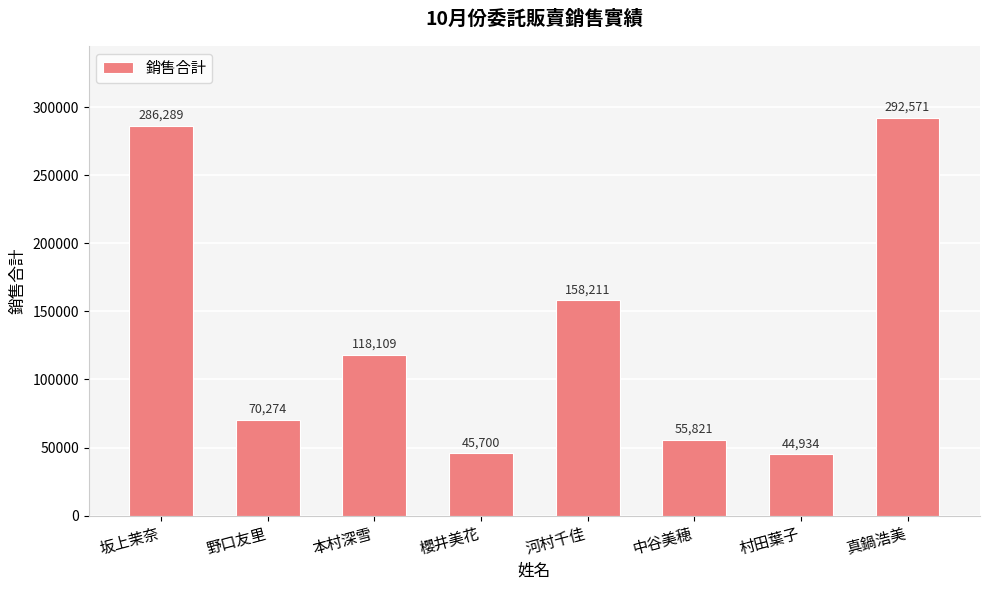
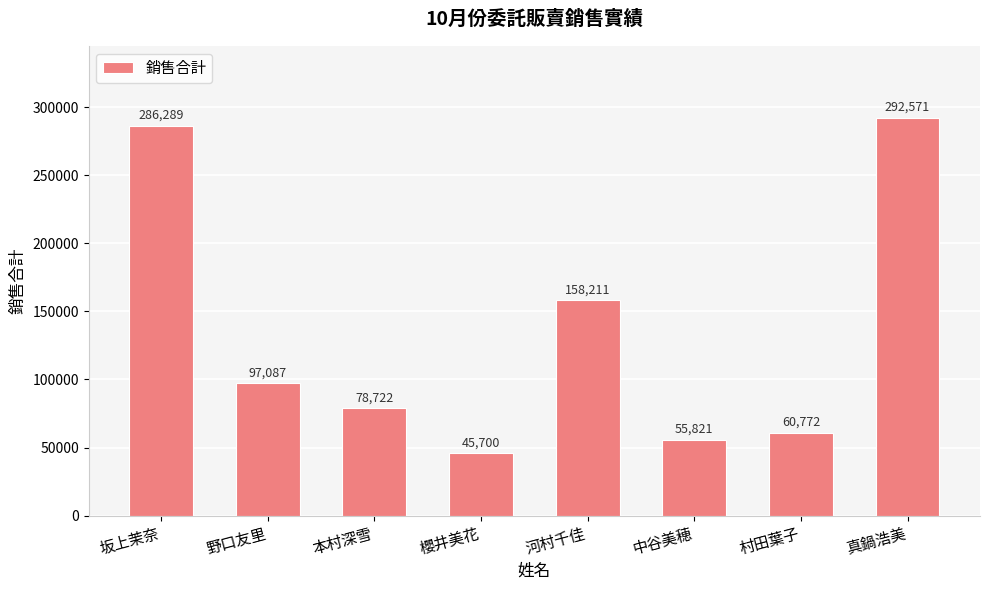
  {
    "坂上茉奈": "286,289",
-   "野口友里": "70,274",
-   "本村深雪": "118,109",
+   "野口友里": "97,087",
+   "本村深雪": "78,722",
    "櫻井美花": "45,700",
    "河村千佳": "158,211",
    "中谷美穂": "55,821",
-   "村田葉子": "44,934",
+   "村田葉子": "60,772",
    "真鍋浩美": "292,571"
  }
